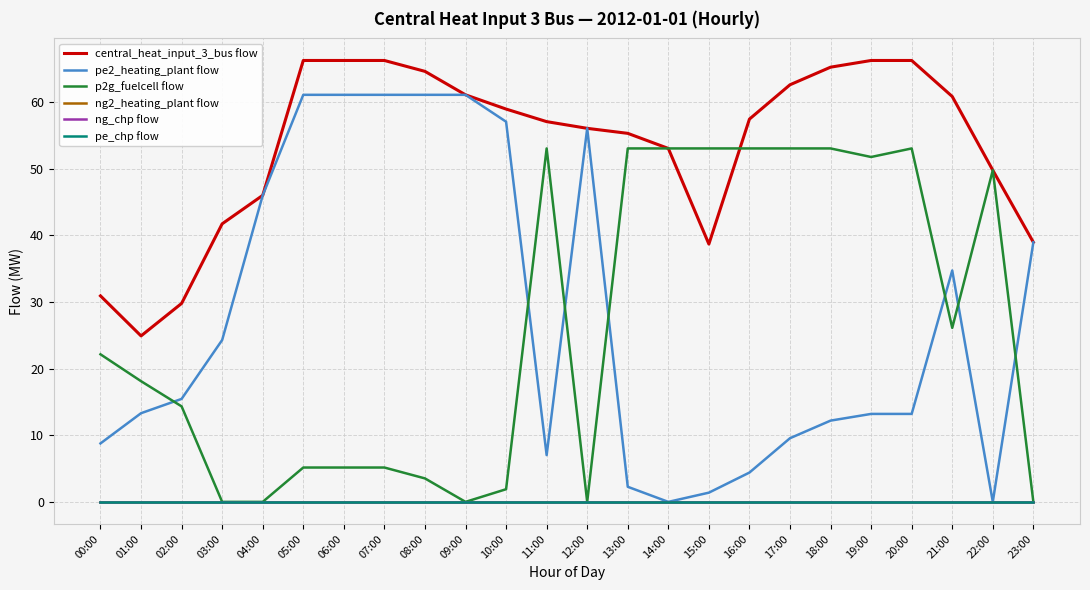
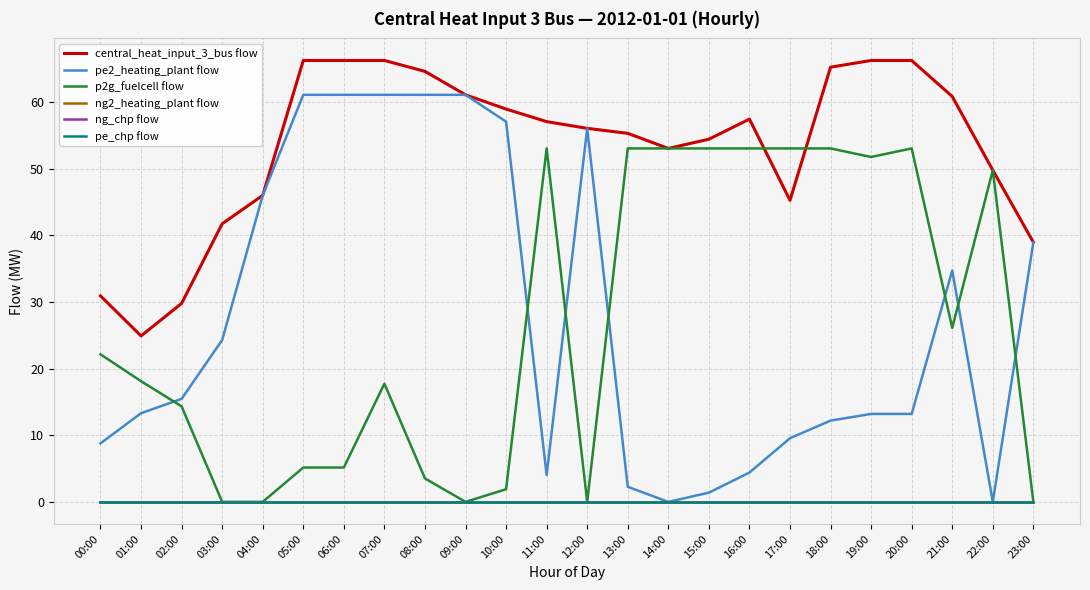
  {
    "central_heat_input_3_bus flow": {
      "00:00": 31,
      "01:00": 25,
      "02:00": 30,
      "03:00": 42,
      "05:00": 66,
      "06:00": 66,
      "07:00": 66,
      "08:00": 65,
      "10:00": 59,
      "11:00": 57,
      "13:00": 55,
-     "15:00": 39,
+     "15:00": 54,
      "16:00": 57,
-     "17:00": 63,
+     "17:00": 45,
      "18:00": 65,
      "19:00": 66,
      "20:00": 66,
      "21:00": 61
    },
    "pe2_heating_plant flow": {
      "00:00": 9,
      "01:00": 13,
      "02:00": 15,
      "03:00": 24,
      "05:00": 61,
      "06:00": 61,
      "07:00": 61,
      "08:00": 61,
      "10:00": 57,
-     "11:00": 7,
+     "11:00": 4,
      "13:00": 2,
      "15:00": 1,
      "16:00": 4,
      "17:00": 10,
      "18:00": 12,
      "19:00": 13,
      "20:00": 13,
      "21:00": 35
    },
    "p2g_fuelcell flow": {
      "00:00": 22,
      "01:00": 18,
      "02:00": 14,
      "05:00": 5,
      "06:00": 5,
-     "07:00": 5,
+     "07:00": 18,
      "08:00": 4,
      "10:00": 2,
      "11:00": 53,
      "13:00": 53,
      "15:00": 53,
      "16:00": 53,
      "17:00": 53,
      "18:00": 53,
      "19:00": 52,
      "20:00": 53,
      "21:00": 26
    },
    "pe_chp flow": {
      "00:00": 0,
      "01:00": 0,
      "02:00": 0,
      "05:00": 0,
      "06:00": 0,
      "07:00": 0,
      "08:00": 0,
      "10:00": 0,
      "11:00": 0,
      "13:00": 0,
      "15:00": 0,
      "16:00": 0,
      "17:00": 0,
      "18:00": 0,
      "19:00": 0,
      "20:00": 0,
      "21:00": 0
    }
  }
